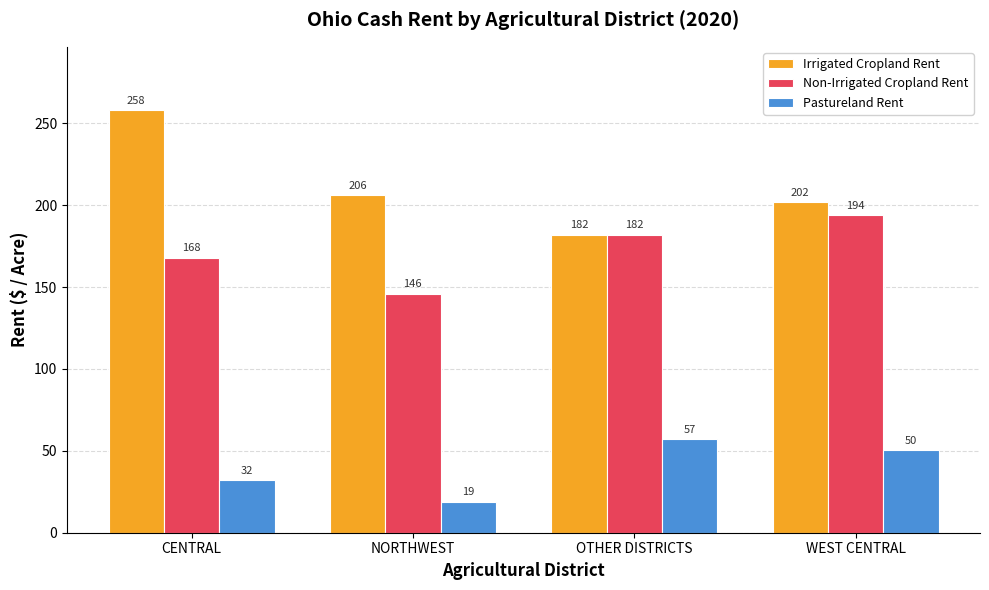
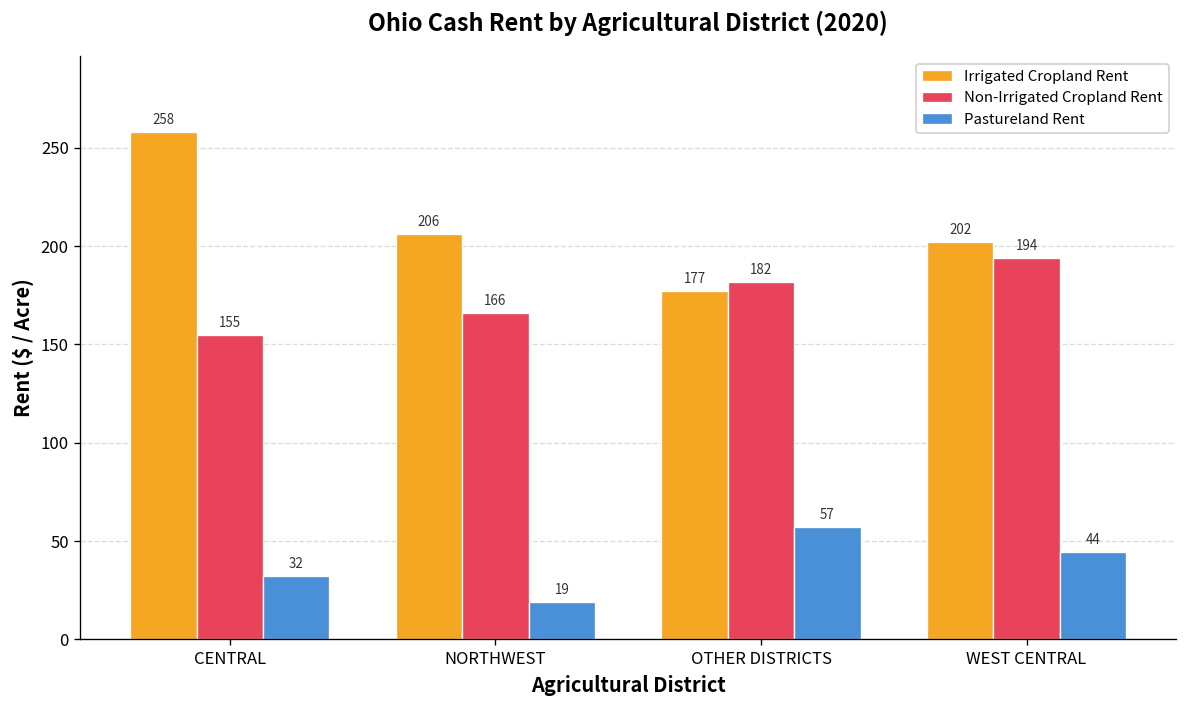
  {
    "Irrigated Cropland Rent": {
      "CENTRAL": 258,
      "NORTHWEST": 206,
-     "OTHER DISTRICTS": 182,
+     "OTHER DISTRICTS": 177,
      "WEST CENTRAL": 202
    },
    "Non-Irrigated Cropland Rent": {
-     "CENTRAL": 168,
-     "NORTHWEST": 146,
+     "CENTRAL": 155,
+     "NORTHWEST": 166,
      "OTHER DISTRICTS": 182,
      "WEST CENTRAL": 194
    },
    "Pastureland Rent": {
      "CENTRAL": 32,
      "NORTHWEST": 19,
      "OTHER DISTRICTS": 57,
-     "WEST CENTRAL": 50
+     "WEST CENTRAL": 44
    }
  }
